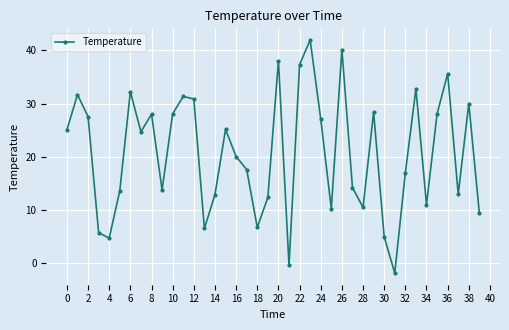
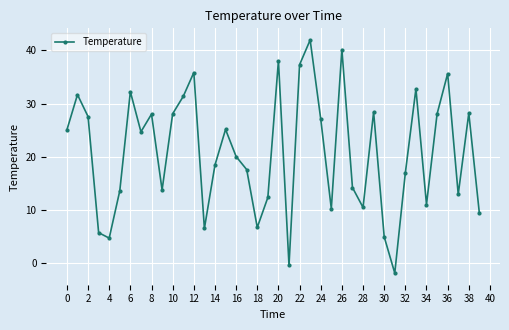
  {
    "0": 25,
    "2": 28,
    "4": 5,
    "6": 32,
    "8": 28,
    "10": 28,
-   "12": 31,
-   "14": 13,
+   "12": 36,
+   "14": 18,
    "16": 20,
    "18": 7,
    "20": 38,
    "22": 37,
    "24": 27,
    "26": 40,
    "28": 10,
    "30": 5,
    "32": 17,
    "34": 11,
    "36": 36,
-   "38": 30
+   "38": 28
  }
